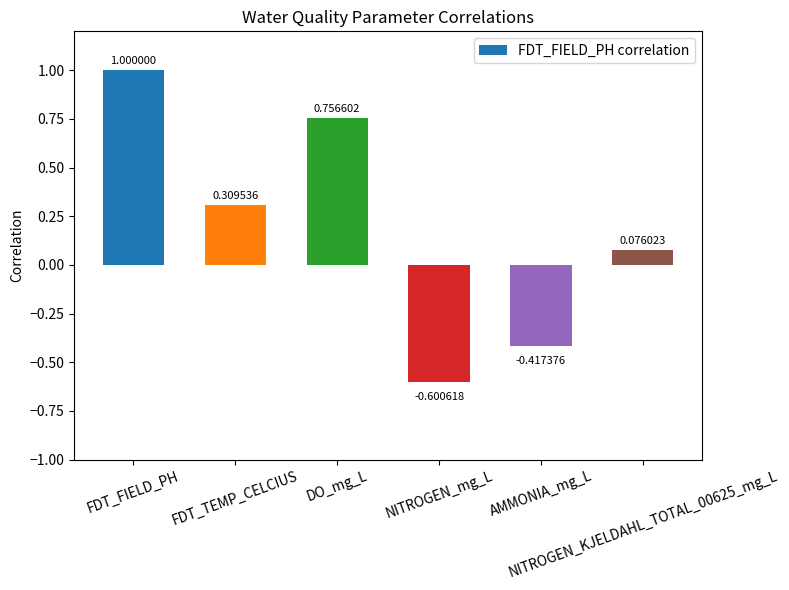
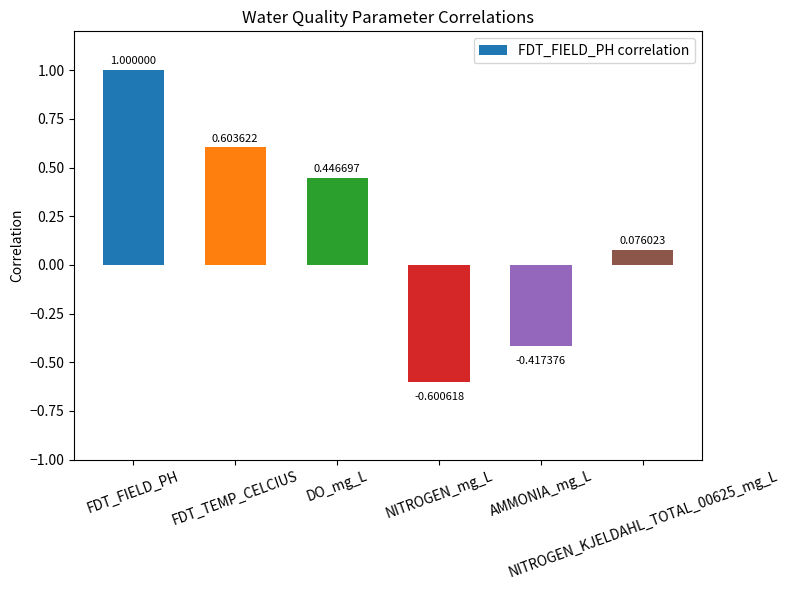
  {
    "FDT_FIELD_PH": 1.000000,
-   "FDT_TEMP_CELCIUS": 0.309536,
-   "DO_mg_L": 0.756602,
+   "FDT_TEMP_CELCIUS": 0.603622,
+   "DO_mg_L": 0.446697,
    "NITROGEN_mg_L": -0.600618,
    "AMMONIA_mg_L": -0.417376,
    "NITROGEN_KJELDAHL_TOTAL_00625_mg_L": 0.076023
  }
